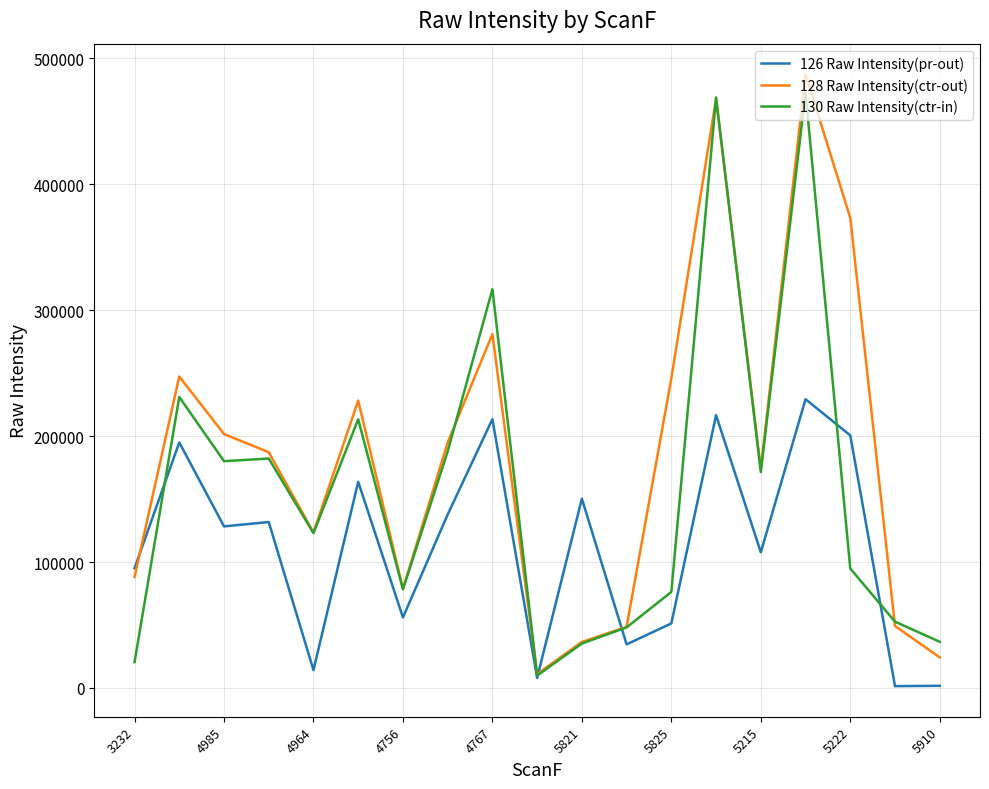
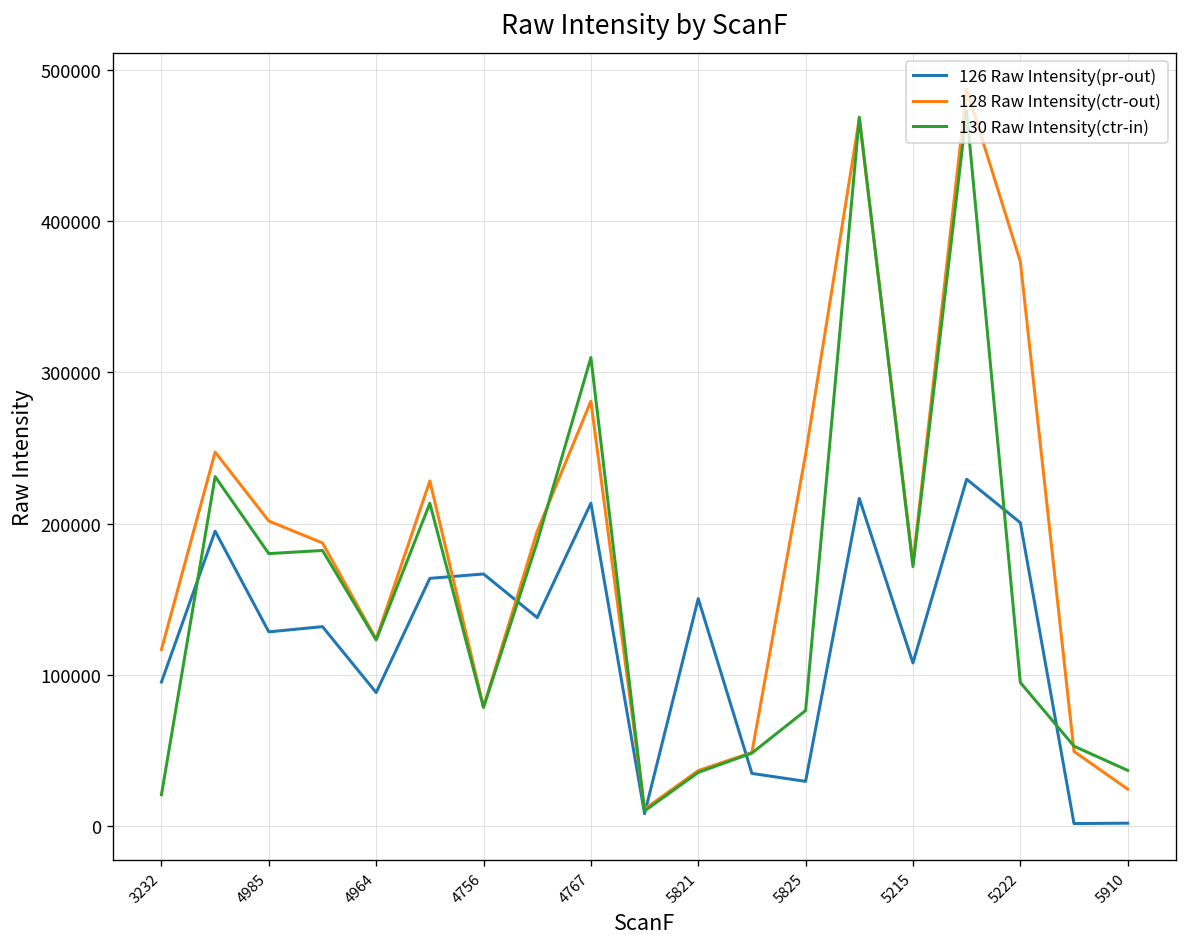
  {
    "126 Raw Intensity(pr-out)": {
      "3232": 95000,
      "4985": 128000,
-     "4964": 14000,
-     "4756": 56000,
+     "4964": 88000,
+     "4756": 167000,
      "4767": 213000,
      "5821": 150000,
-     "5825": 51000,
+     "5825": 29000,
      "5215": 108000,
      "5222": 201000,
      "5910": 2000
    },
    "128 Raw Intensity(ctr-out)": {
-     "3232": 88000,
+     "3232": 117000,
      "4985": 202000,
      "4767": 281000,
      "5825": 246000,
      "5215": 174000,
      "5222": 373000,
      "5910": 24000
    },
    "130 Raw Intensity(ctr-in)": {
      "3232": 20000,
      "4985": 180000,
-     "4767": 317000,
+     "4767": 310000,
      "5825": 76000,
      "5215": 171000,
      "5222": 95000,
      "5910": 37000
    }
  }
